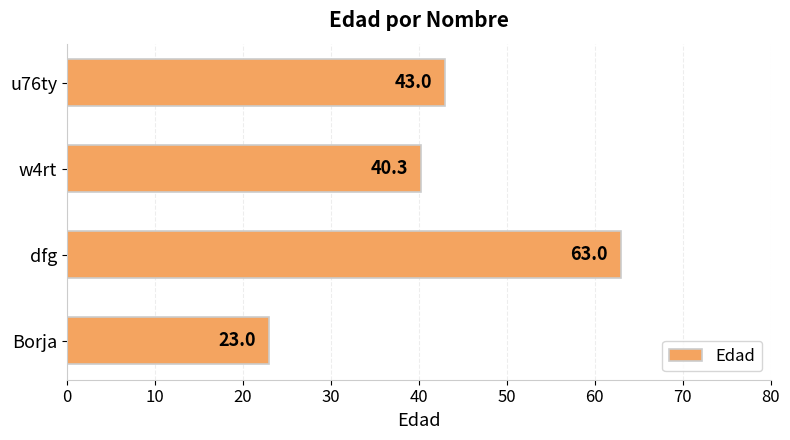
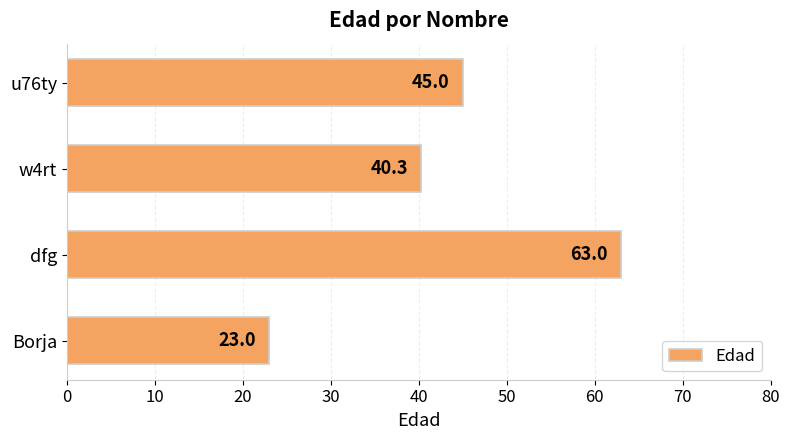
  {
-   "u76ty": 43.0,
+   "u76ty": 45.0,
    "w4rt": 40.3,
    "dfg": 63.0,
    "Borja": 23.0
  }
